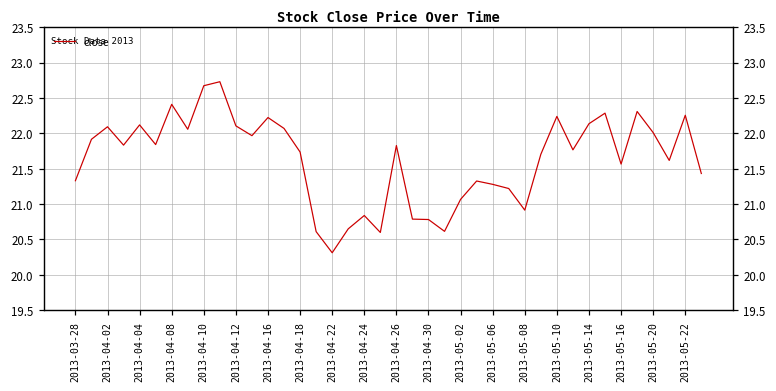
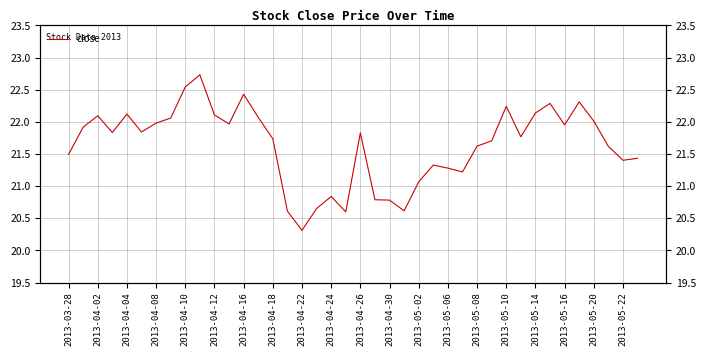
  {
-   "2013-03-28": 21.3,
+   "2013-03-28": 21.5,
    "2013-04-02": 22.1,
    "2013-04-04": 22.1,
-   "2013-04-08": 22.4,
-   "2013-04-10": 22.7,
+   "2013-04-08": 22.0,
+   "2013-04-10": 22.5,
    "2013-04-12": 22.1,
-   "2013-04-16": 22.2,
+   "2013-04-16": 22.4,
    "2013-04-18": 21.7,
    "2013-04-22": 20.3,
    "2013-04-24": 20.8,
    "2013-04-26": 21.8,
    "2013-04-30": 20.8,
    "2013-05-02": 21.1,
    "2013-05-06": 21.3,
-   "2013-05-08": 20.9,
+   "2013-05-08": 21.6,
    "2013-05-10": 22.2,
    "2013-05-14": 22.1,
-   "2013-05-16": 21.6,
+   "2013-05-16": 22.0,
    "2013-05-20": 22.0,
-   "2013-05-22": 22.3
+   "2013-05-22": 21.4
  }
